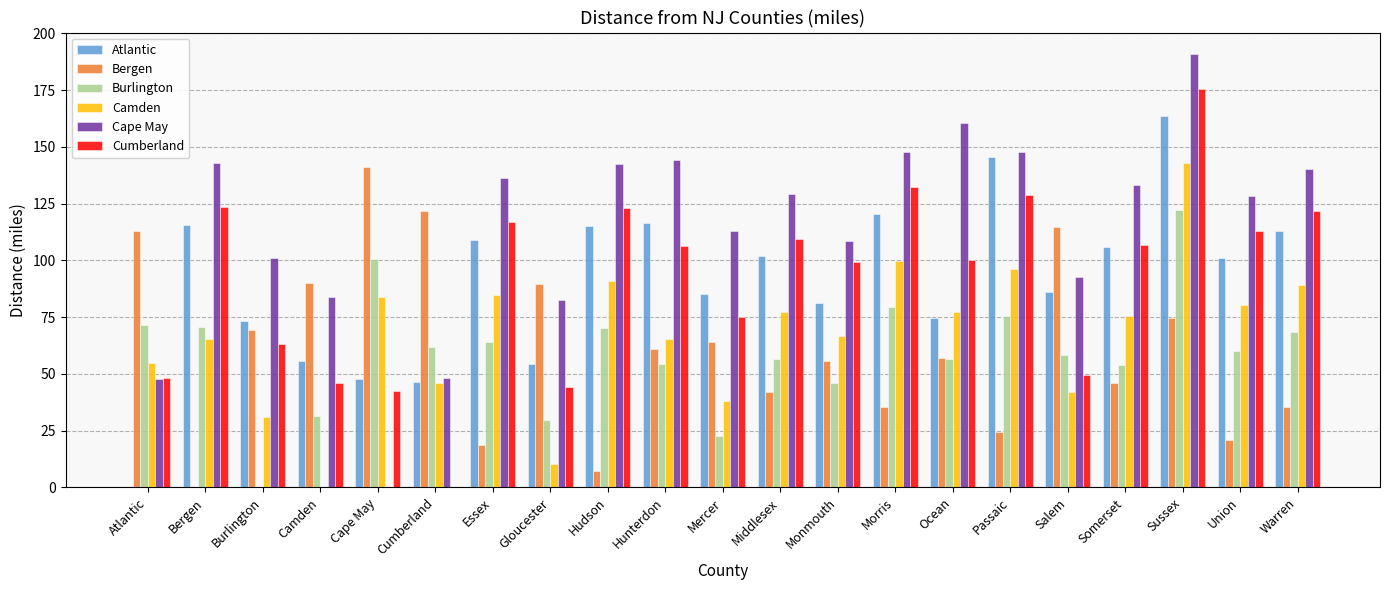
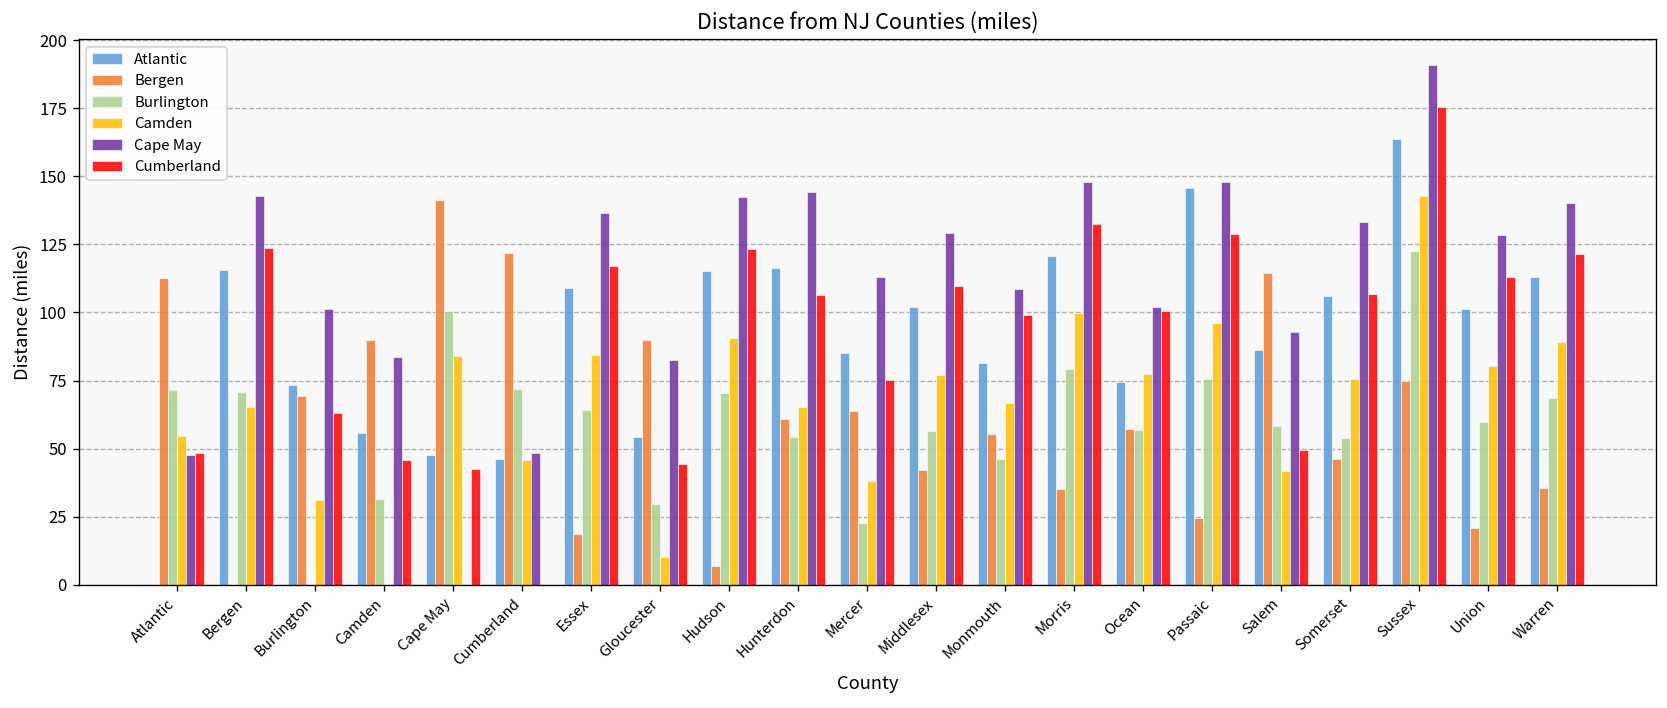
  {
    "Atlantic": {
      "Atlantic": 0,
      "Bergen": 116,
      "Burlington": 73,
      "Camden": 56,
      "Cape May": 48,
      "Cumberland": 46,
      "Essex": 109,
      "Gloucester": 54,
      "Hudson": 115,
      "Hunterdon": 116,
      "Mercer": 85,
      "Middlesex": 102,
      "Monmouth": 81,
      "Morris": 121,
      "Ocean": 75,
      "Passaic": 146,
      "Salem": 86,
      "Somerset": 106,
      "Sussex": 164,
      "Union": 101,
      "Warren": 113
    },
    "Bergen": {
      "Atlantic": 113,
      "Bergen": 0,
      "Burlington": 69,
      "Camden": 90,
      "Cape May": 141,
      "Cumberland": 122,
      "Essex": 19,
      "Gloucester": 90,
      "Hudson": 7,
      "Hunterdon": 61,
      "Mercer": 64,
      "Middlesex": 42,
      "Monmouth": 56,
      "Morris": 35,
      "Ocean": 57,
      "Passaic": 25,
      "Salem": 115,
      "Somerset": 46,
      "Sussex": 75,
      "Union": 21,
      "Warren": 36
    },
    "Burlington": {
      "Atlantic": 71,
      "Bergen": 71,
      "Burlington": 0,
      "Camden": 32,
      "Cape May": 101,
-     "Cumberland": 62,
+     "Cumberland": 72,
      "Essex": 64,
      "Gloucester": 30,
      "Hudson": 70,
      "Hunterdon": 54,
      "Mercer": 23,
      "Middlesex": 57,
      "Monmouth": 46,
      "Morris": 79,
      "Ocean": 57,
      "Passaic": 76,
      "Salem": 59,
      "Somerset": 54,
      "Sussex": 122,
      "Union": 60,
      "Warren": 69
    },
    "Camden": {
      "Atlantic": 55,
      "Bergen": 65,
      "Burlington": 31,
      "Camden": 0,
      "Cape May": 84,
      "Cumberland": 46,
      "Essex": 85,
      "Gloucester": 10,
      "Hudson": 91,
      "Hunterdon": 65,
      "Mercer": 38,
      "Middlesex": 77,
      "Monmouth": 67,
      "Morris": 100,
      "Ocean": 77,
      "Passaic": 96,
      "Salem": 42,
      "Somerset": 76,
      "Sussex": 143,
      "Union": 80,
      "Warren": 89
    },
    "Cape May": {
      "Atlantic": 48,
      "Bergen": 143,
      "Burlington": 101,
      "Camden": 84,
      "Cape May": 0,
      "Cumberland": 48,
      "Essex": 136,
      "Gloucester": 82,
      "Hudson": 142,
      "Hunterdon": 144,
      "Mercer": 113,
      "Middlesex": 129,
      "Monmouth": 108,
      "Morris": 148,
-     "Ocean": 160,
+     "Ocean": 102,
      "Passaic": 148,
      "Salem": 93,
      "Somerset": 133,
      "Sussex": 191,
      "Union": 128,
      "Warren": 140
    },
    "Cumberland": {
      "Atlantic": 48,
      "Bergen": 124,
      "Burlington": 63,
      "Camden": 46,
      "Cape May": 42,
      "Cumberland": 0,
      "Essex": 117,
      "Gloucester": 44,
      "Hudson": 123,
      "Hunterdon": 106,
      "Mercer": 75,
      "Middlesex": 110,
      "Monmouth": 99,
      "Morris": 132,
      "Ocean": 100,
      "Passaic": 129,
      "Salem": 50,
      "Somerset": 107,
      "Sussex": 175,
      "Union": 113,
      "Warren": 122
    }
  }
